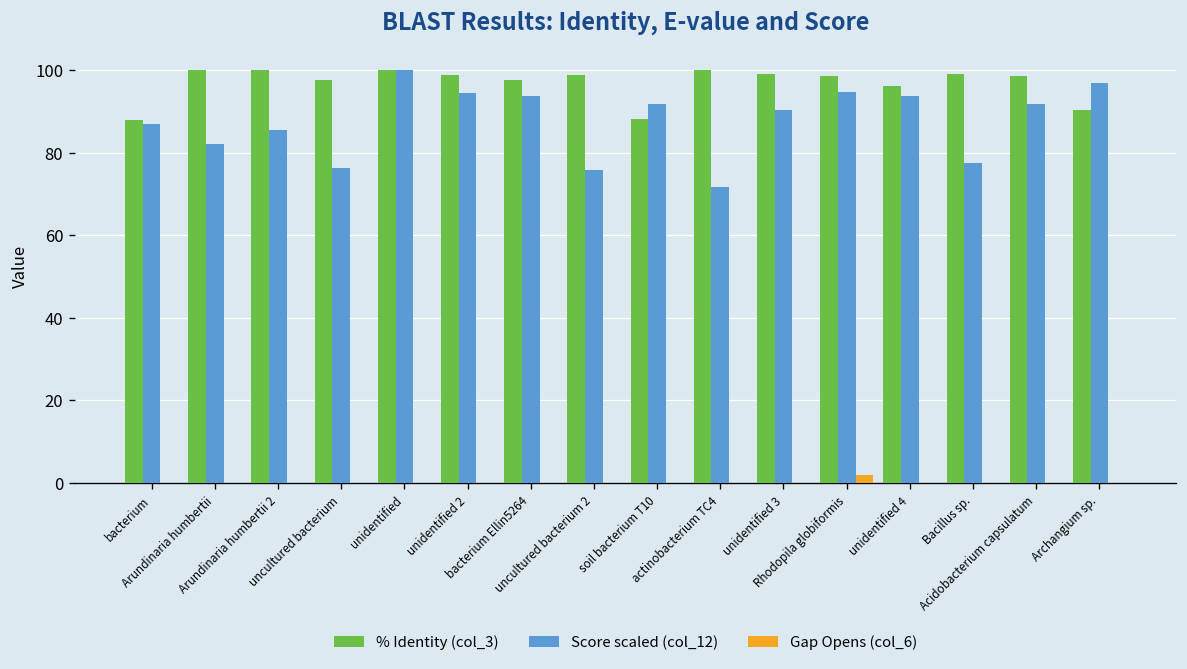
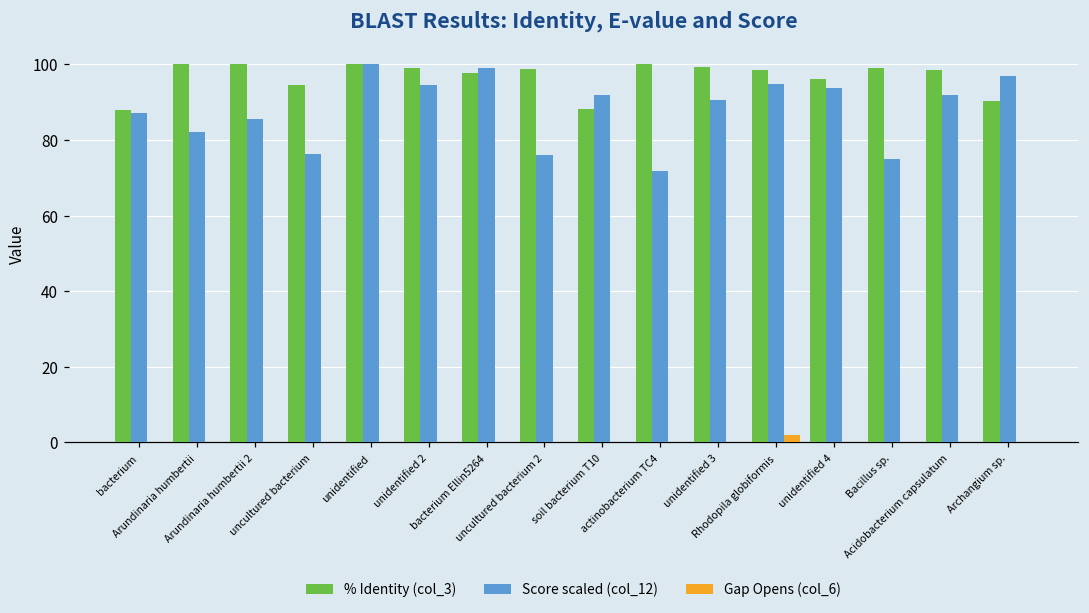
  {
    "% Identity (col_3)": {
      "bacterium": 88,
      "Arundinaria humbertii": 100,
      "Arundinaria humbertii 2": 100,
-     "uncultured bacterium": 98,
+     "uncultured bacterium": 95,
      "unidentified": 100,
      "unidentified 2": 99,
      "bacterium Ellin5264": 98,
      "uncultured bacterium 2": 99,
      "soil bacterium T10": 88,
      "actinobacterium TC4": 100,
      "unidentified 3": 99,
      "Rhodopila globiformis": 99,
      "unidentified 4": 96,
      "Bacillus sp.": 99,
      "Acidobacterium capsulatum": 99,
      "Archangium sp.": 90
    },
    "Score scaled (col_12)": {
      "bacterium": 87,
      "Arundinaria humbertii": 82,
      "Arundinaria humbertii 2": 86,
      "uncultured bacterium": 76,
      "unidentified": 100,
      "unidentified 2": 94,
-     "bacterium Ellin5264": 94,
+     "bacterium Ellin5264": 99,
      "uncultured bacterium 2": 76,
      "soil bacterium T10": 92,
      "actinobacterium TC4": 72,
      "unidentified 3": 90,
      "Rhodopila globiformis": 95,
      "unidentified 4": 94,
-     "Bacillus sp.": 77,
+     "Bacillus sp.": 75,
      "Acidobacterium capsulatum": 92,
      "Archangium sp.": 97
    },
    "Gap Opens (col_6)": {
      "bacterium": 0,
      "Arundinaria humbertii": 0,
      "Arundinaria humbertii 2": 0,
      "uncultured bacterium": 0,
      "unidentified": 0,
      "unidentified 2": 0,
      "bacterium Ellin5264": 0,
      "uncultured bacterium 2": 0,
      "soil bacterium T10": 0,
      "actinobacterium TC4": 0,
      "unidentified 3": 0,
      "Rhodopila globiformis": 2,
      "unidentified 4": 0,
      "Bacillus sp.": 0,
      "Acidobacterium capsulatum": 0,
      "Archangium sp.": 0
    }
  }
